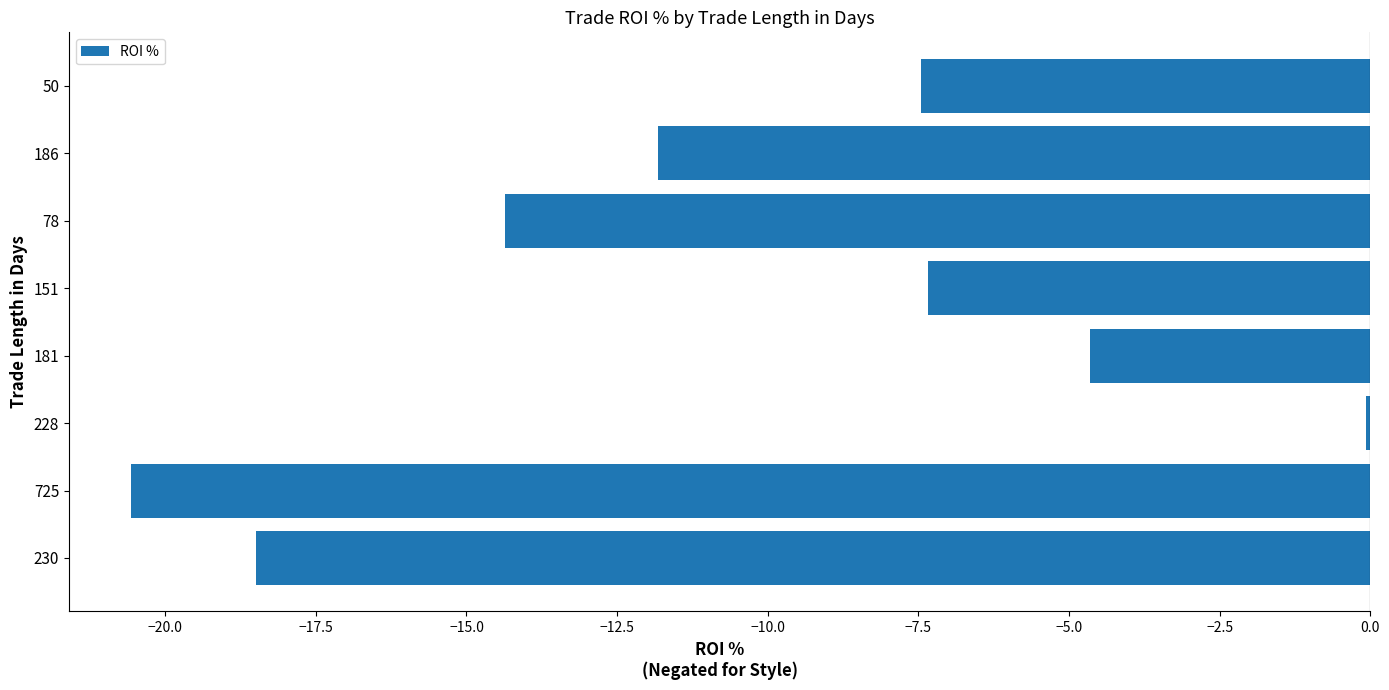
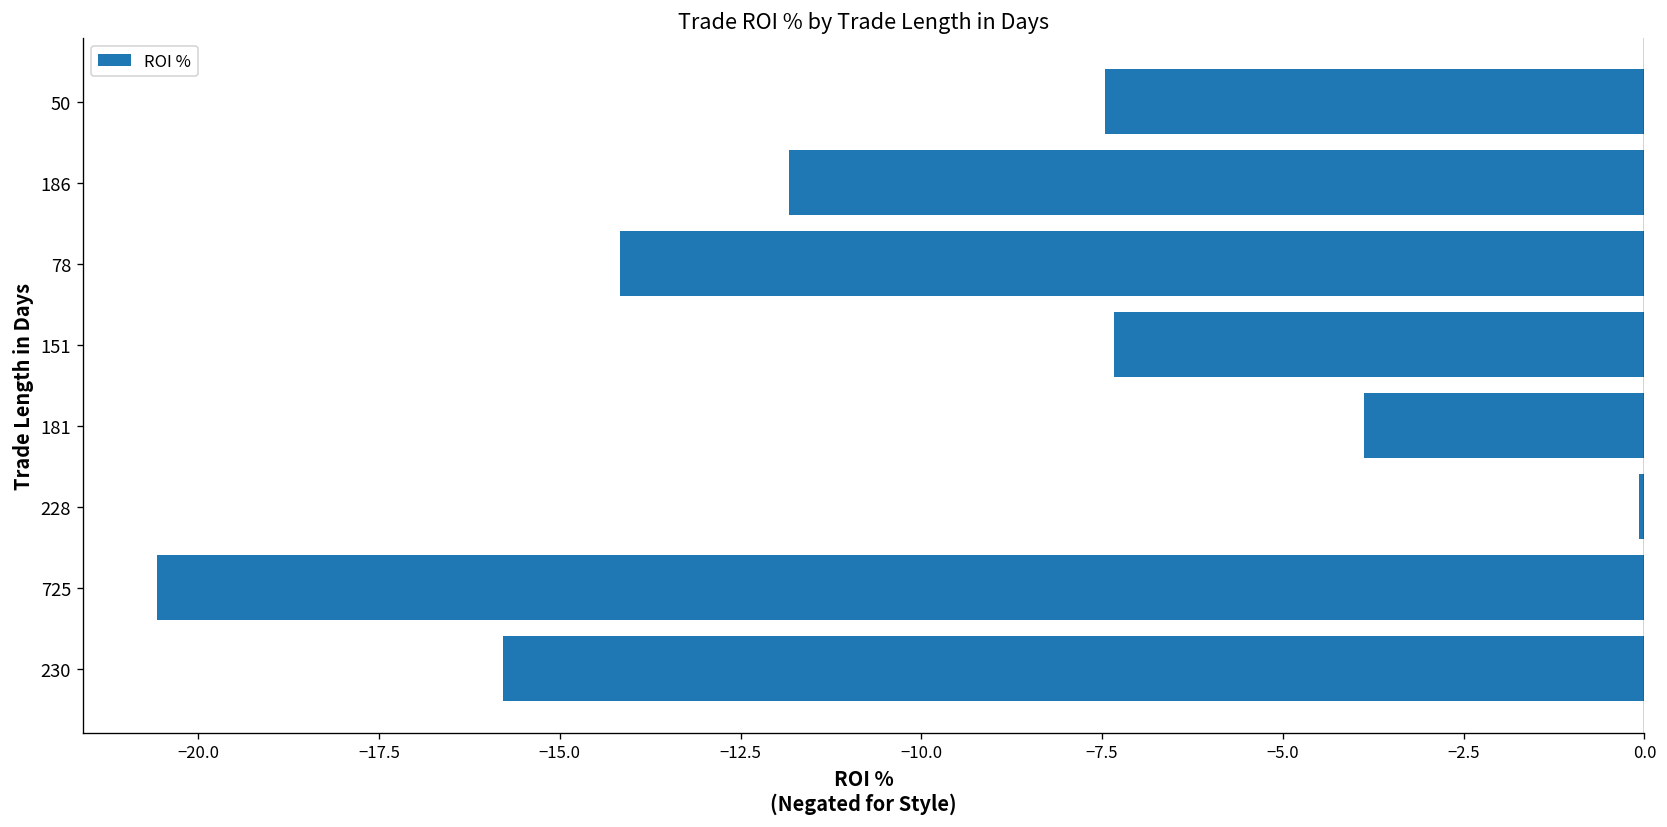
  {
    "50": -7.5,
    "186": -11.8,
-   "78": -14.4,
+   "78": -14.2,
    "151": -7.3,
-   "181": -4.7,
+   "181": -3.9,
    "228": -0.1,
    "725": -20.6,
-   "230": -18.5
+   "230": -15.8
  }
